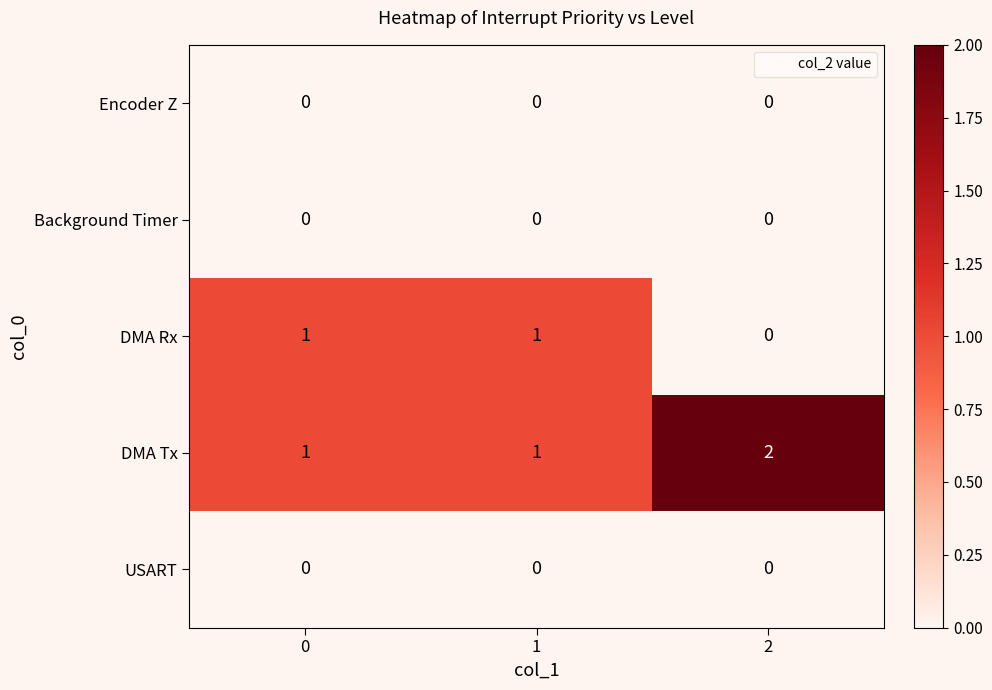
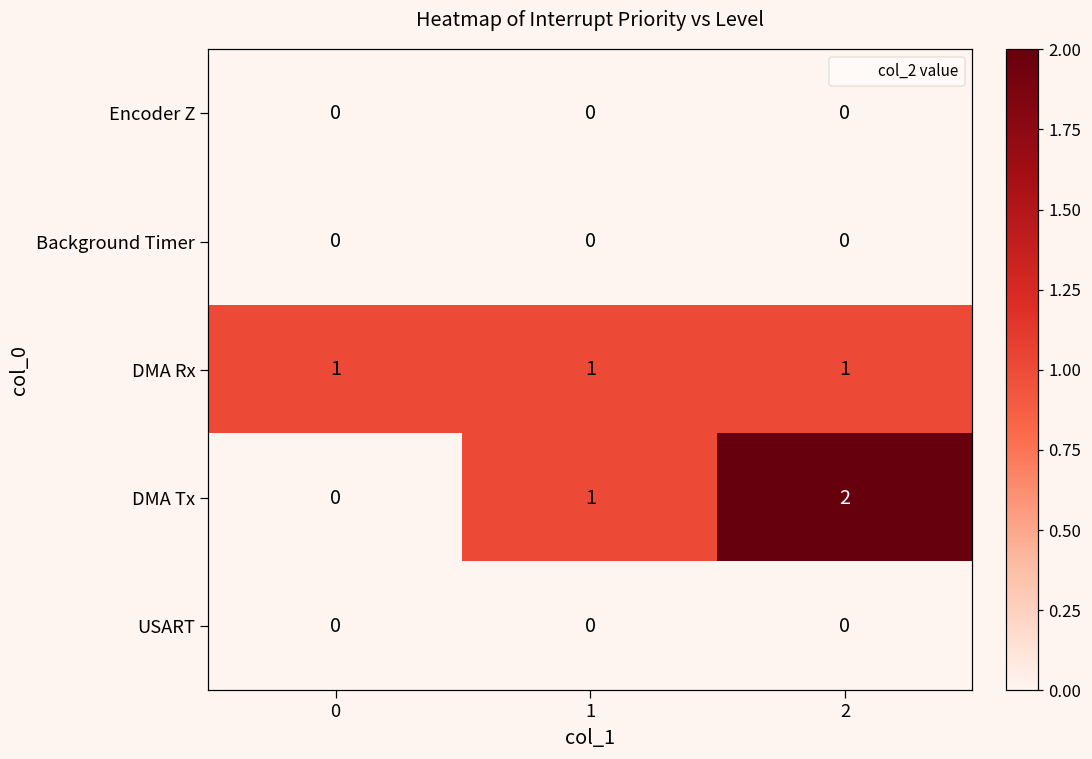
  {
    "Encoder Z": {
      "0": 0,
      "1": 0,
      "2": 0
    },
    "Background Timer": {
      "0": 0,
      "1": 0,
      "2": 0
    },
    "DMA Rx": {
      "0": 1,
      "1": 1,
-     "2": 0
+     "2": 1
    },
    "DMA Tx": {
-     "0": 1,
+     "0": 0,
      "1": 1,
      "2": 2
    },
    "USART": {
      "0": 0,
      "1": 0,
      "2": 0
    }
  }
